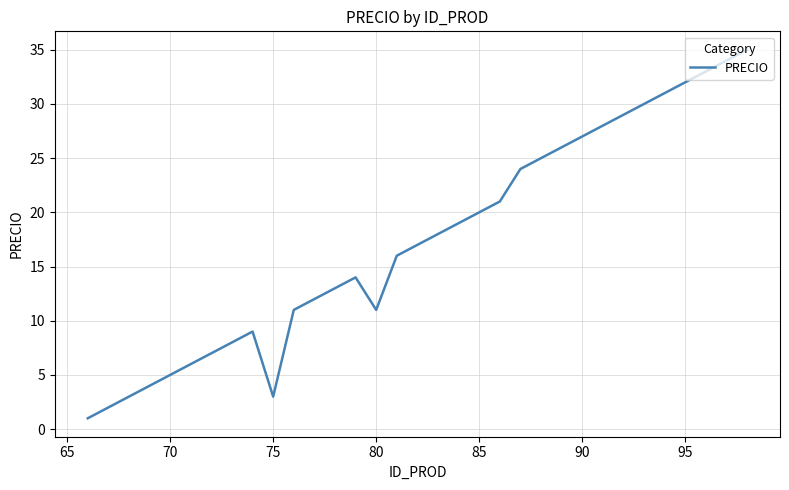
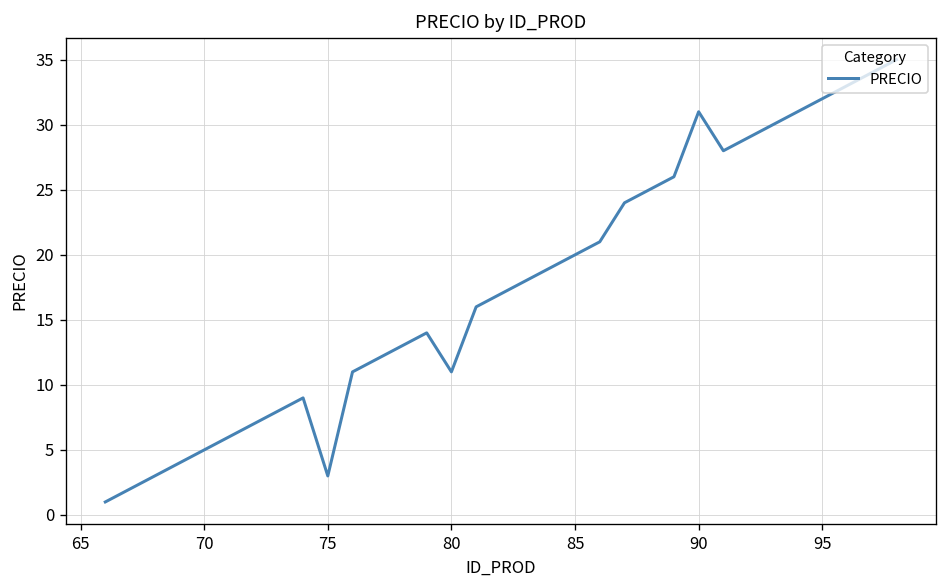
  {
    "70": 5,
    "75": 3,
    "80": 11,
    "85": 20,
-   "90": 27,
+   "90": 31,
    "95": 32
  }
